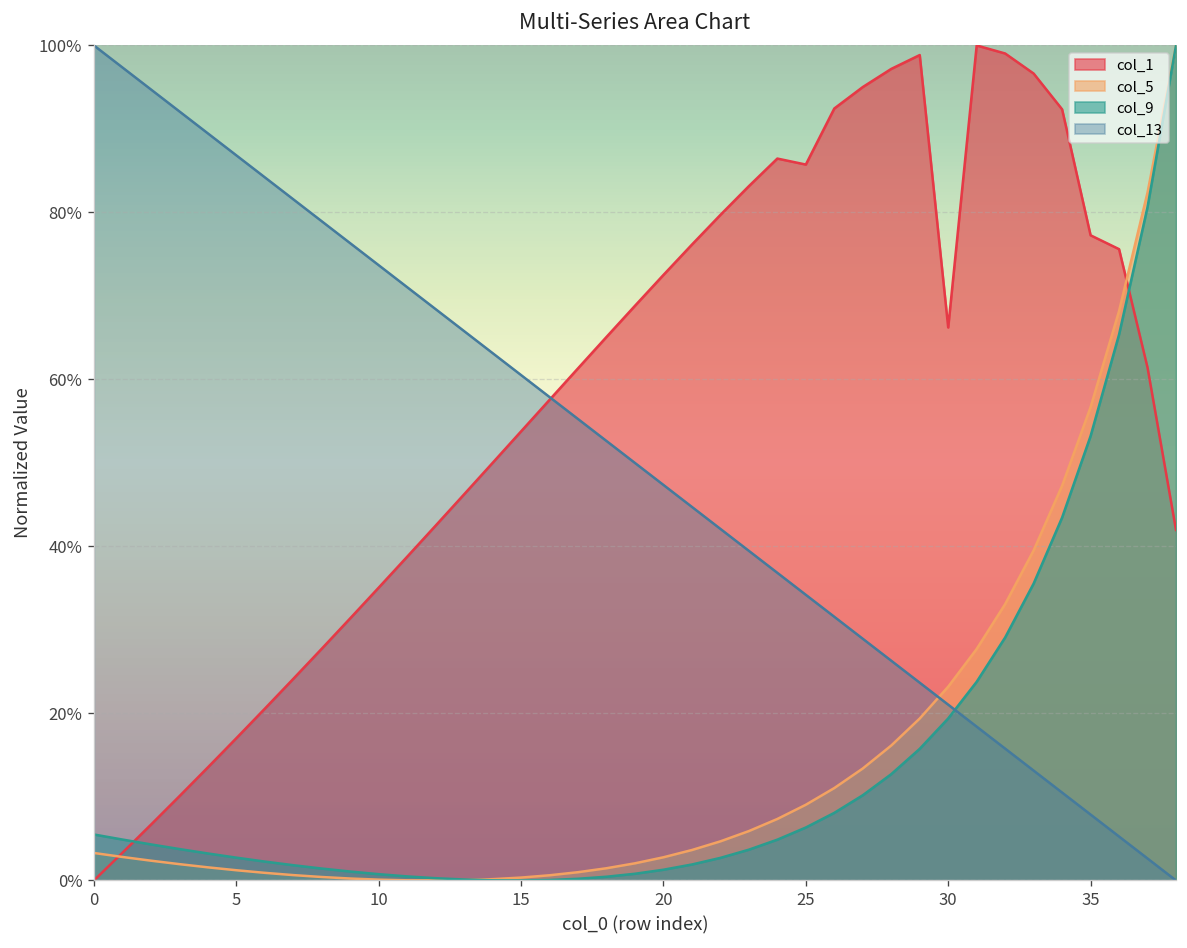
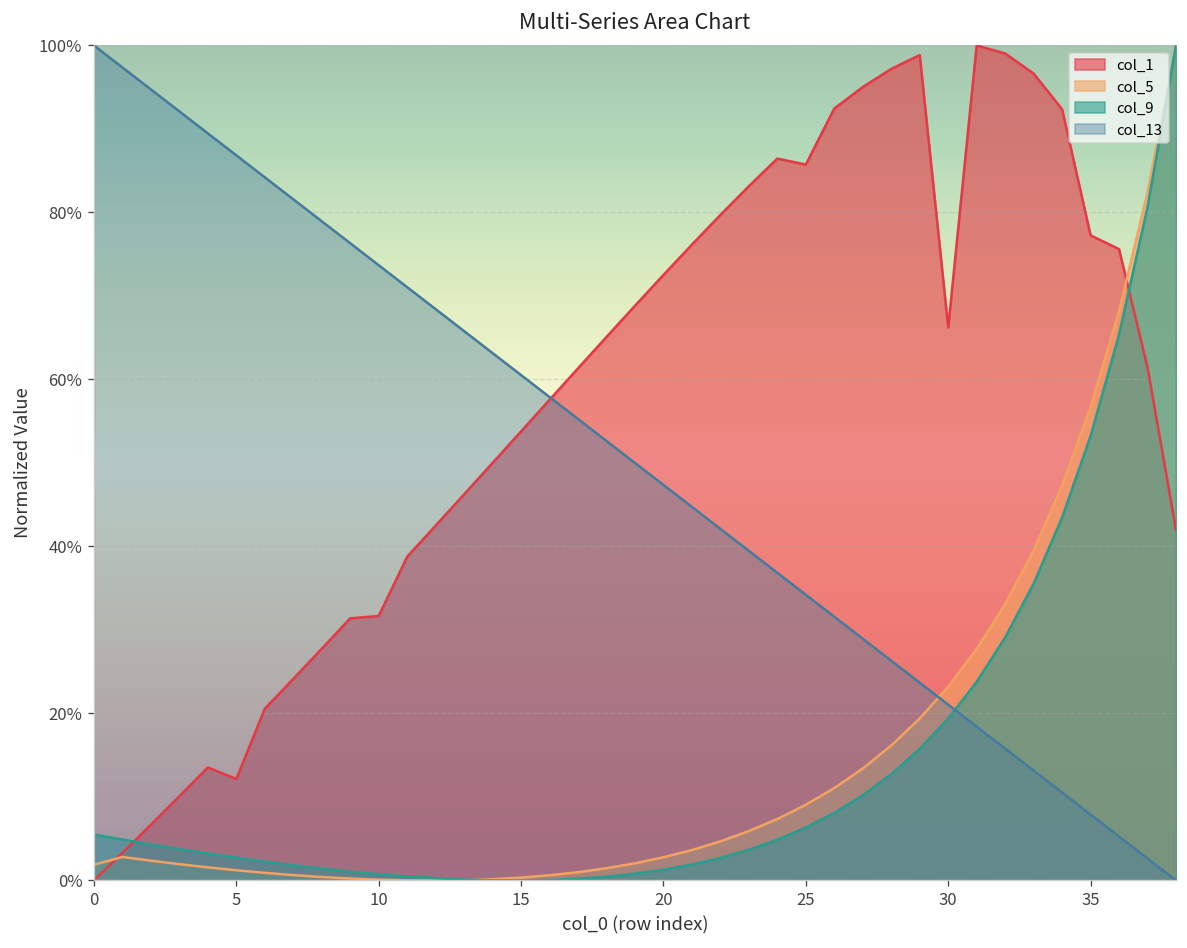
  {
    "col_1": {
      "0": "0%",
-     "5": "17%",
-     "10": "35%",
+     "5": "12%",
+     "10": "32%",
      "15": "54%",
      "20": "73%",
      "25": "86%",
      "30": "66%",
      "35": "77%"
    },
    "col_5": {
-     "0": "3%",
+     "0": "2%",
      "5": "1%",
      "10": "0%",
      "20": "3%",
      "25": "9%",
      "30": "23%",
      "35": "57%"
    }
  }
